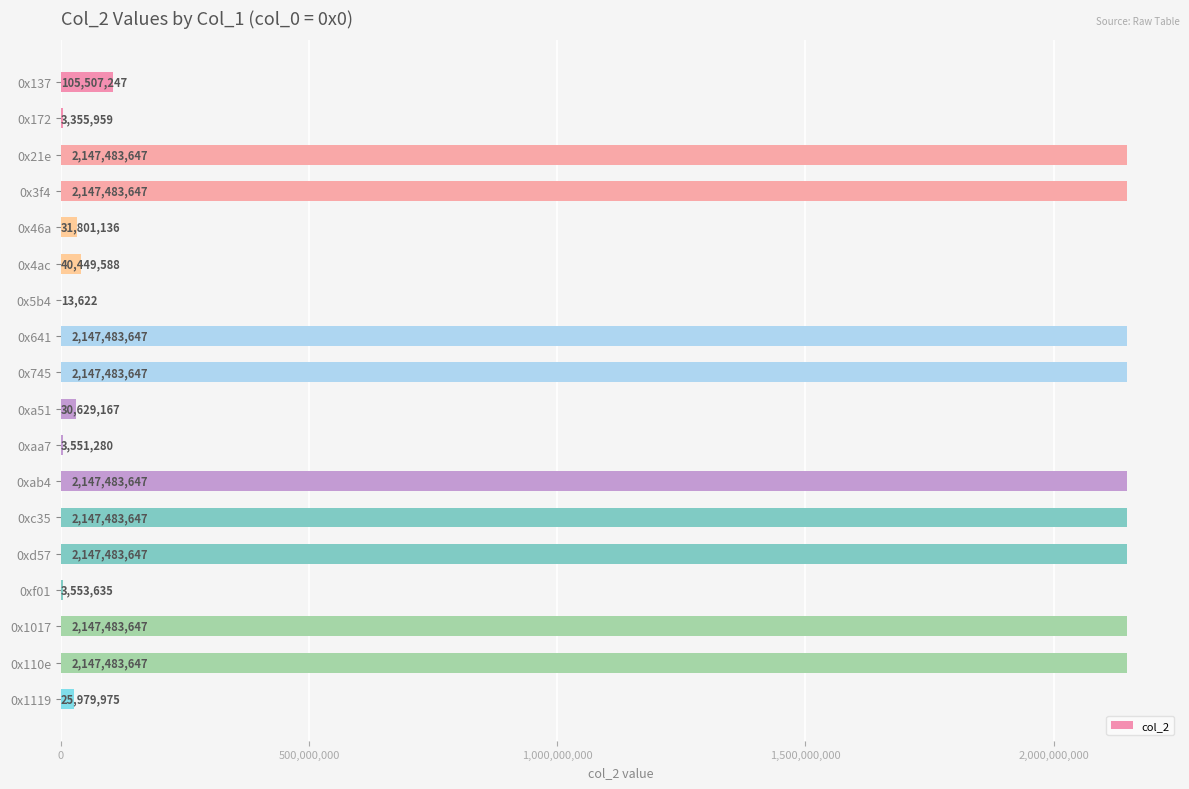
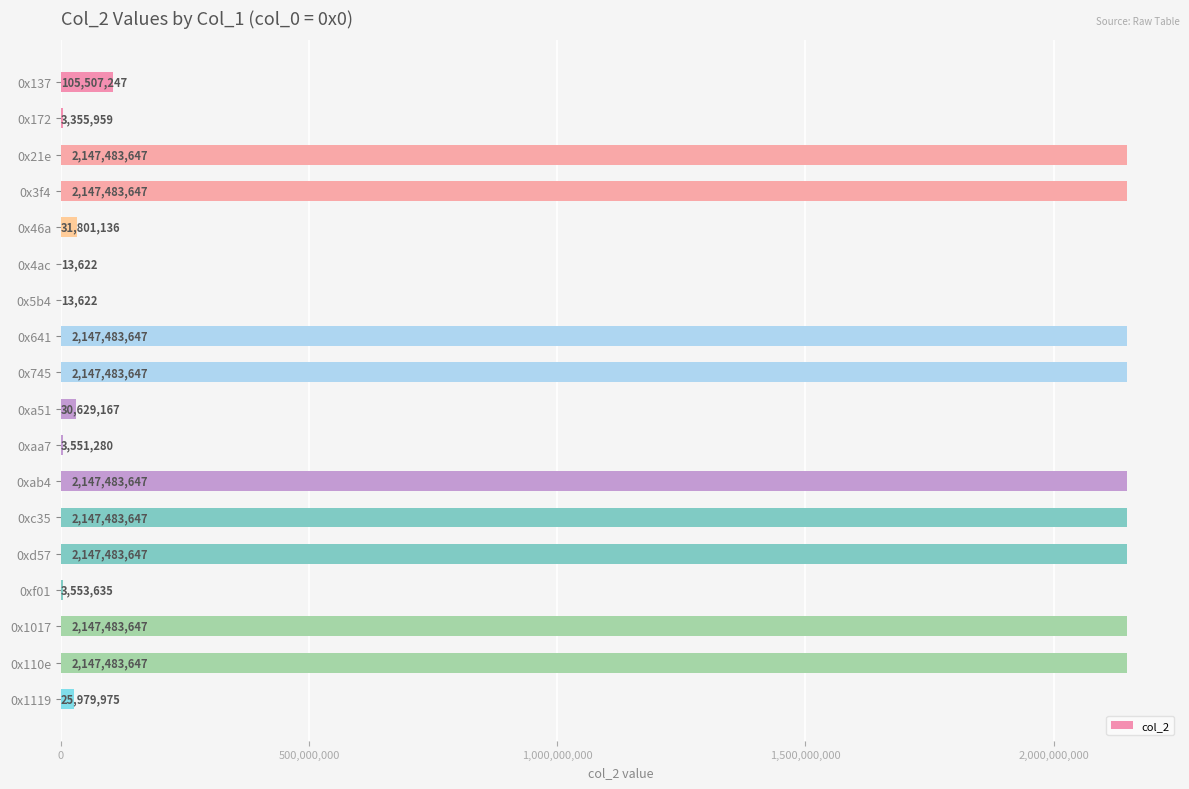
  {
    "0x137": "105,507,247",
    "0x172": "3,355,959",
    "0x21e": "2,147,483,647",
    "0x3f4": "2,147,483,647",
    "0x46a": "31,801,136",
-   "0x4ac": "40,449,588",
+   "0x4ac": "13,622",
    "0x5b4": "13,622",
    "0x641": "2,147,483,647",
    "0x745": "2,147,483,647",
    "0xa51": "30,629,167",
    "0xaa7": "3,551,280",
    "0xab4": "2,147,483,647",
    "0xc35": "2,147,483,647",
    "0xd57": "2,147,483,647",
    "0xf01": "3,553,635",
    "0x1017": "2,147,483,647",
    "0x110e": "2,147,483,647",
    "0x1119": "25,979,975"
  }
